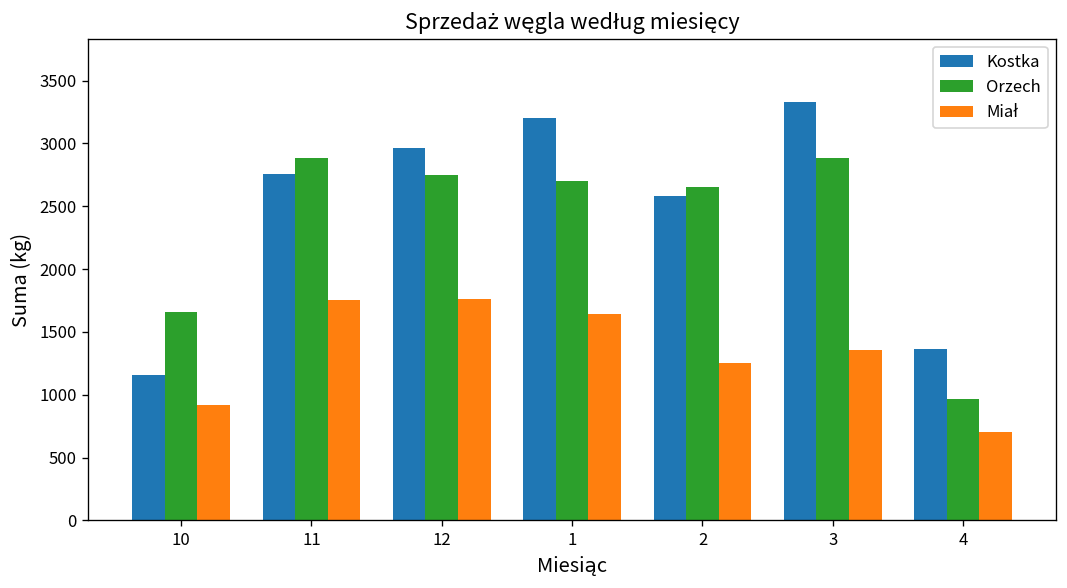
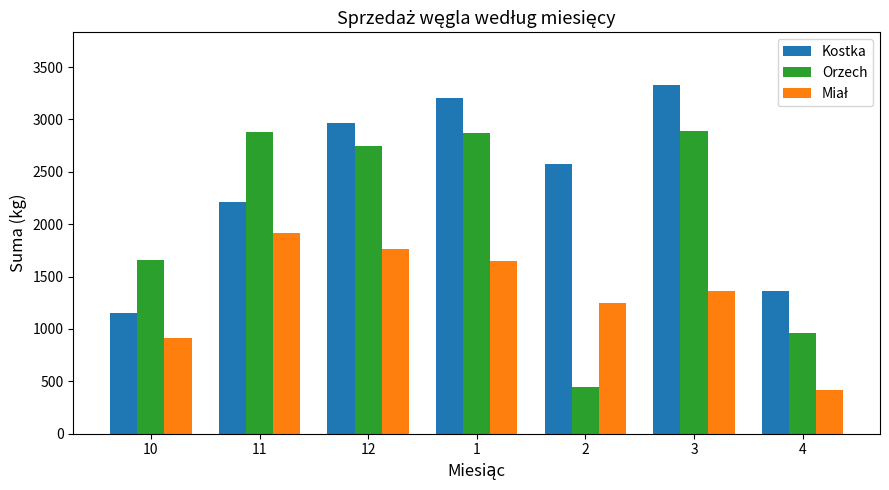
  {
    "Kostka": {
      "10": 1160,
-     "11": 2760,
+     "11": 2210,
      "12": 2970,
      "1": 3200,
      "2": 2580,
      "3": 3330,
      "4": 1370
    },
    "Orzech": {
      "10": 1660,
      "11": 2880,
      "12": 2750,
-     "1": 2700,
-     "2": 2650,
+     "1": 2870,
+     "2": 450,
      "3": 2890,
      "4": 970
    },
    "Miał": {
      "10": 920,
-     "11": 1750,
+     "11": 1920,
      "12": 1760,
      "1": 1650,
      "2": 1250,
      "3": 1360,
-     "4": 710
+     "4": 420
    }
  }
